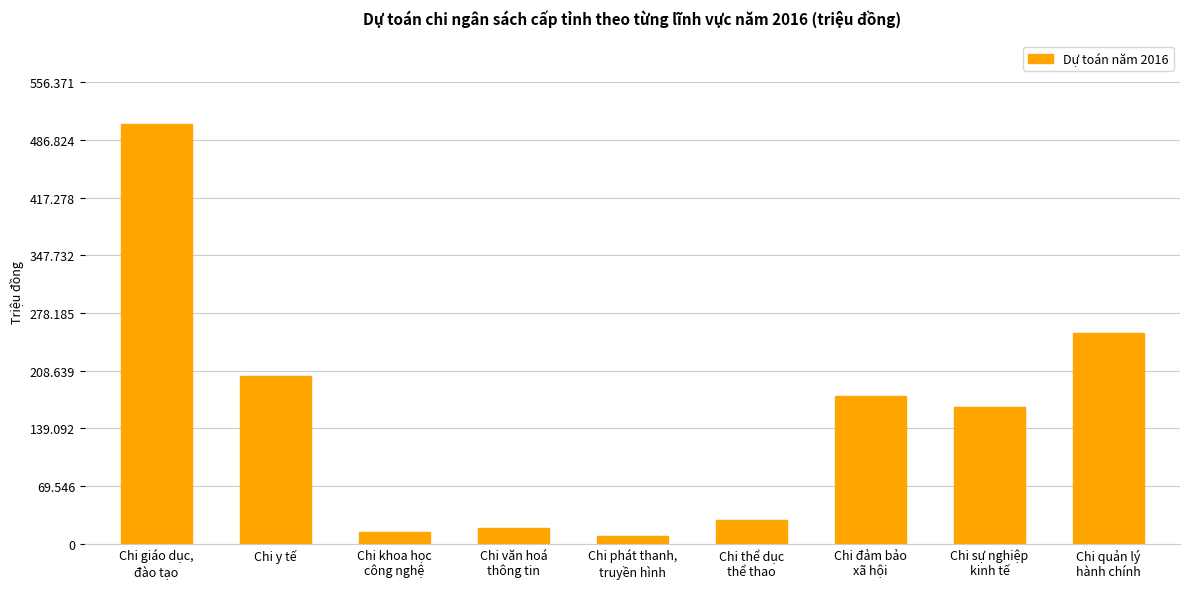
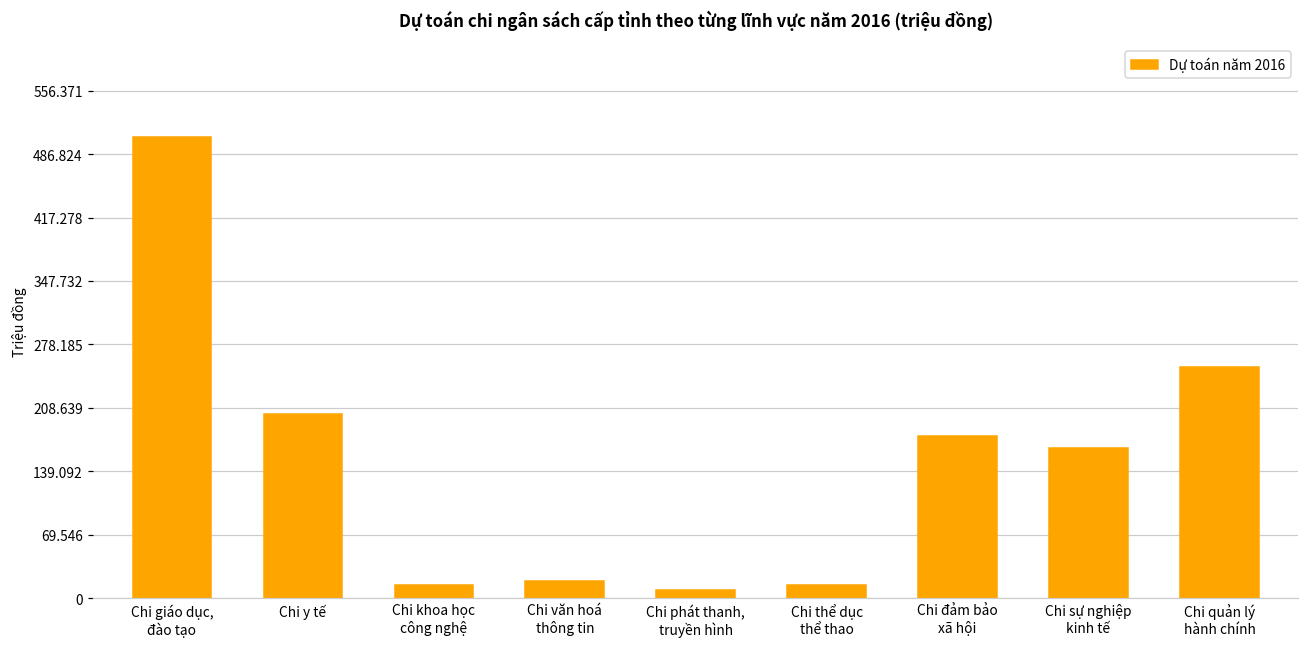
  {
    "Chi giáo dục, đào tạo": 510,
    "Chi y tế": 200,
    "Chi khoa học công nghệ": 10,
    "Chi văn hoá thông tin": 20,
    "Chi phát thanh, truyền hình": 10,
-   "Chi thể dục thể thao": 30,
+   "Chi thể dục thể thao": 10,
    "Chi đảm bảo xã hội": 180,
    "Chi sự nghiệp kinh tế": 160,
    "Chi quản lý hành chính": 250
  }
